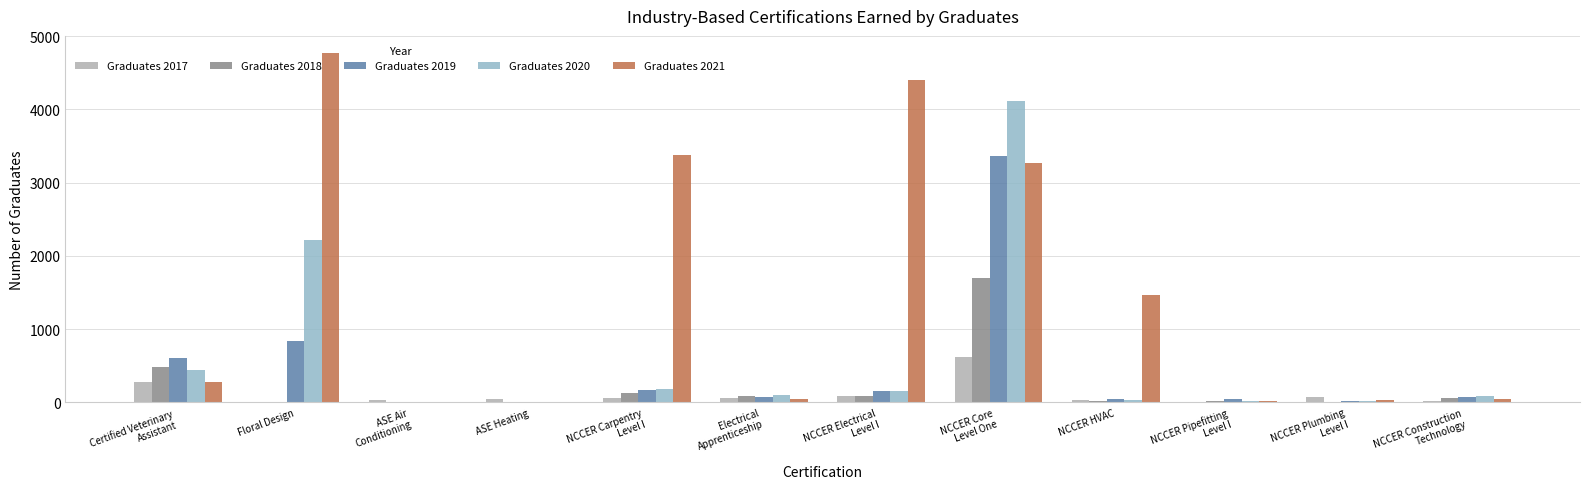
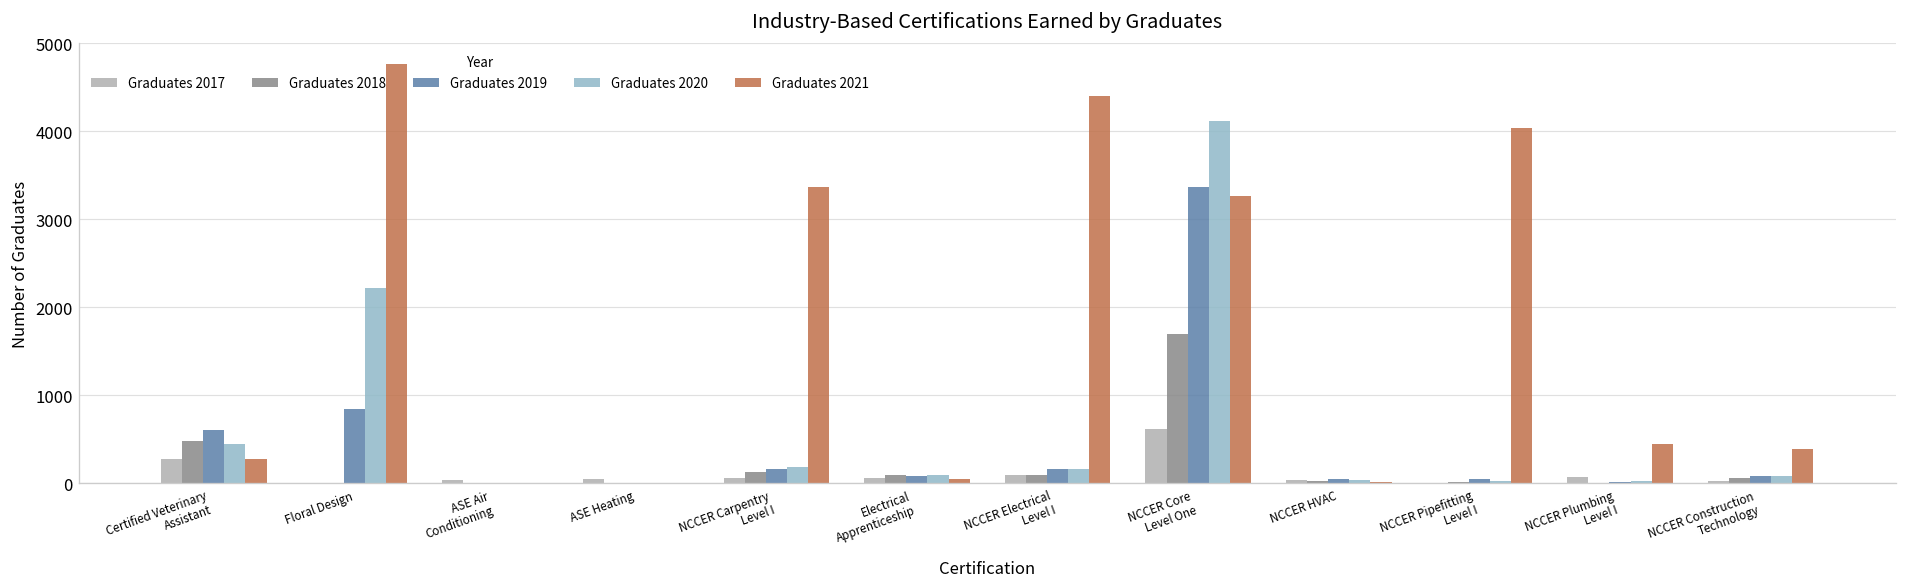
  {
    "Graduates 2021": {
      "Certified Veterinary Assistant": 300,
      "Floral Design": 4800,
      "ASE Air Conditioning": 0,
      "ASE Heating": 0,
      "NCCER Carpentry Level I": 3400,
      "Electrical Apprenticeship": 100,
      "NCCER Electrical Level I": 4400,
      "NCCER Core Level One": 3300,
-     "NCCER HVAC": 1500,
-     "NCCER Pipefitting Level I": 0,
-     "NCCER Plumbing Level I": 0,
-     "NCCER Construction Technology": 0
+     "NCCER HVAC": 0,
+     "NCCER Pipefitting Level I": 4000,
+     "NCCER Plumbing Level I": 400,
+     "NCCER Construction Technology": 400
    }
  }
